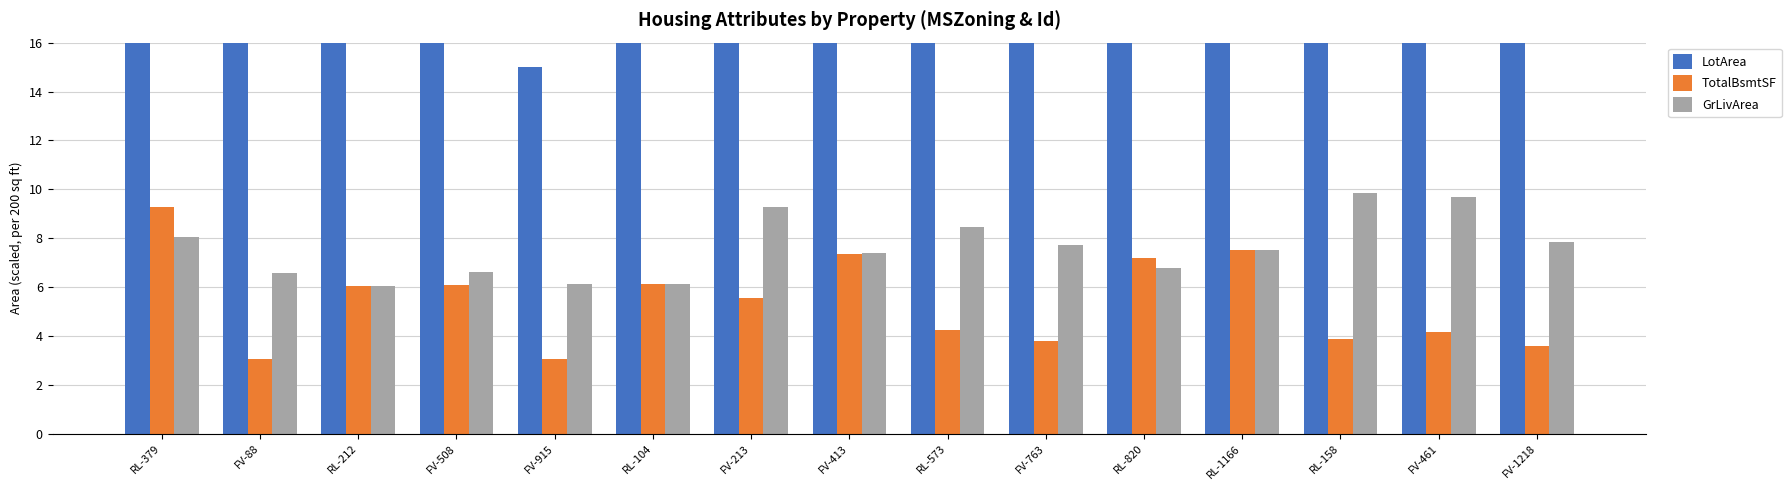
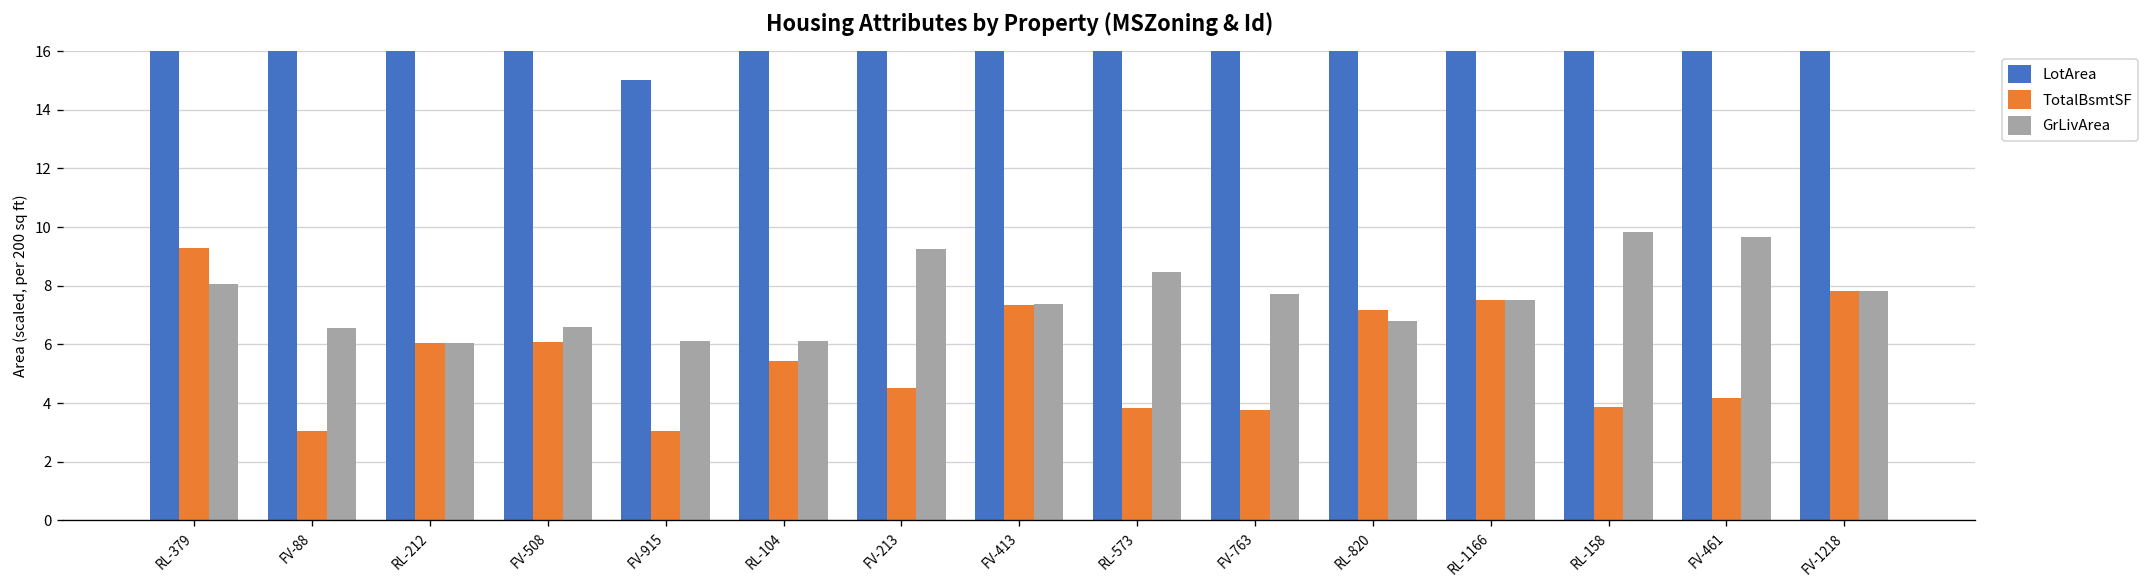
  {
    "LotArea": {
      "FV-915": 15.0
    },
    "TotalBsmtSF": {
      "RL-379": 9.3,
      "FV-88": 3.1,
      "RL-212": 6.1,
      "FV-508": 6.1,
      "FV-915": 3.1,
-     "RL-104": 6.1,
-     "FV-213": 5.6,
+     "RL-104": 5.4,
+     "FV-213": 4.5,
      "FV-413": 7.4,
-     "RL-573": 4.2,
+     "RL-573": 3.8,
      "FV-763": 3.8,
      "RL-820": 7.2,
      "RL-1166": 7.5,
      "RL-158": 3.9,
      "FV-461": 4.2,
-     "FV-1218": 3.6
+     "FV-1218": 7.8
    },
    "GrLivArea": {
      "RL-379": 8.1,
      "FV-88": 6.6,
      "RL-212": 6.1,
      "FV-508": 6.6,
      "FV-915": 6.1,
      "RL-104": 6.1,
      "FV-213": 9.3,
      "FV-413": 7.4,
      "RL-573": 8.5,
      "FV-763": 7.7,
      "RL-820": 6.8,
      "RL-1166": 7.5,
      "RL-158": 9.8,
      "FV-461": 9.7,
      "FV-1218": 7.8
    }
  }
